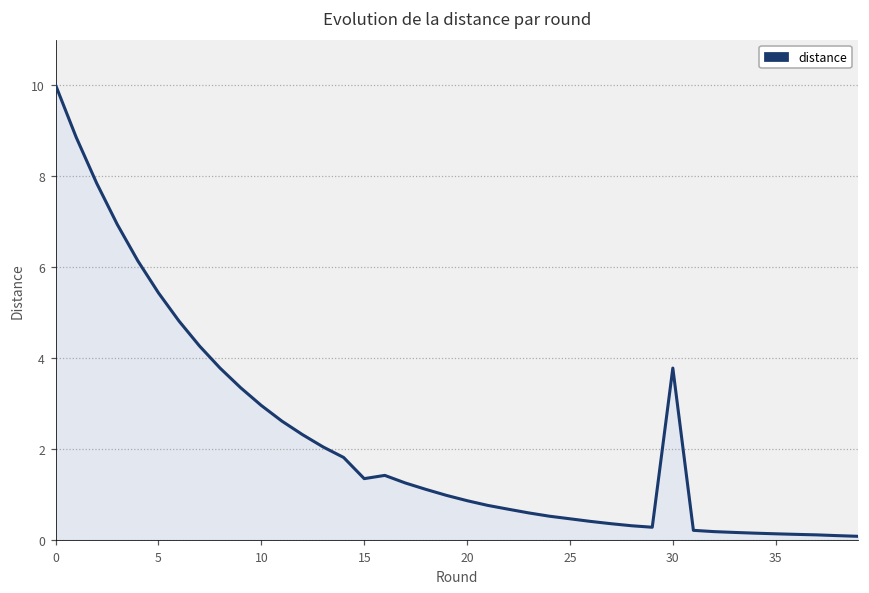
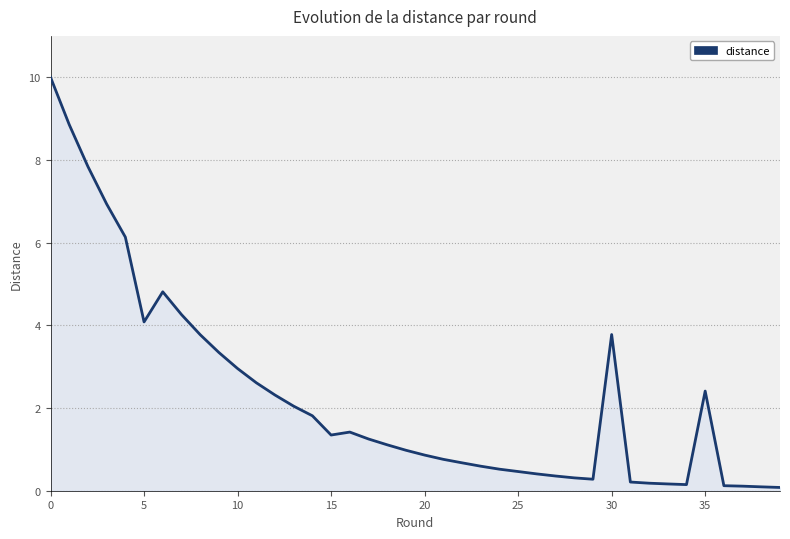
  {
    "0": 10.0,
-   "5": 5.4,
+   "5": 4.1,
    "10": 3.0,
    "15": 1.3,
    "20": 0.9,
    "25": 0.5,
    "30": 3.8,
-   "35": 0.1
+   "35": 2.4
  }
